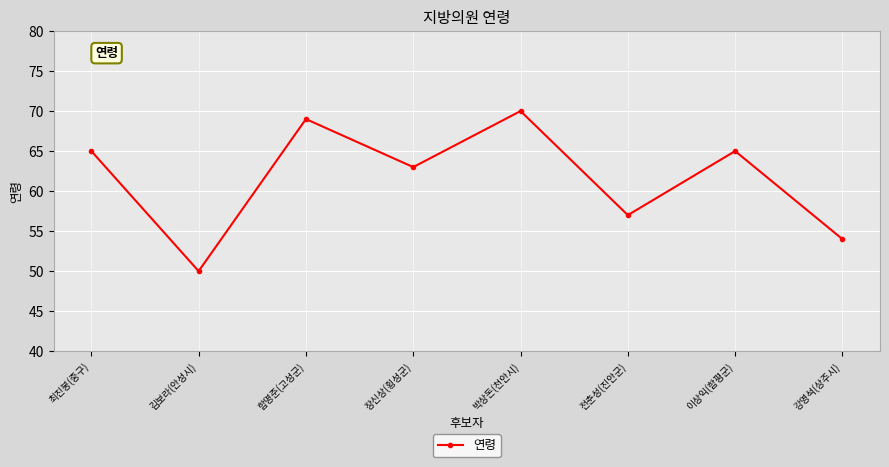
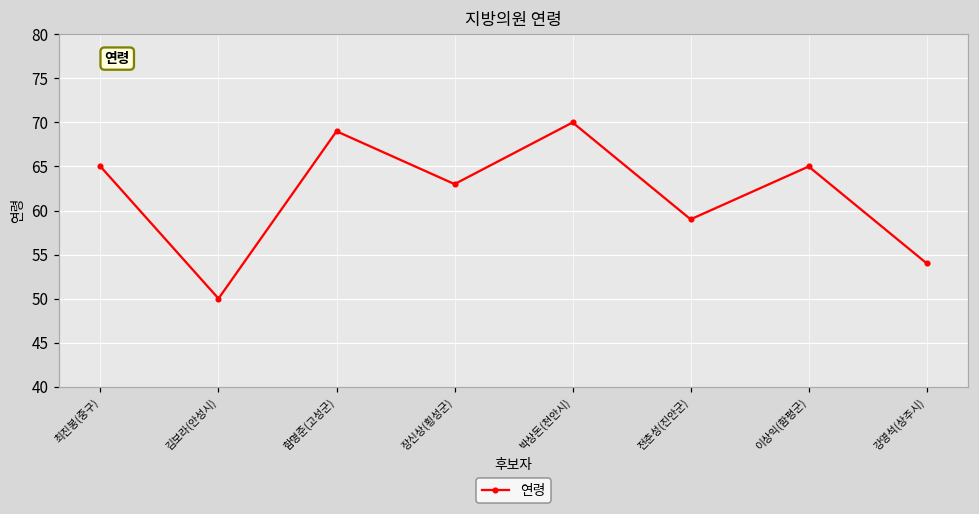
  {
    "최진봉(중구)": 65,
    "김보라(안성시)": 50,
    "함명준(고성군)": 69,
    "장신상(횡성군)": 63,
    "박상돈(천안시)": 70,
-   "전춘성(진안군)": 57,
+   "전춘성(진안군)": 59,
    "이상익(함평군)": 65,
    "강영석(상주시)": 54
  }
